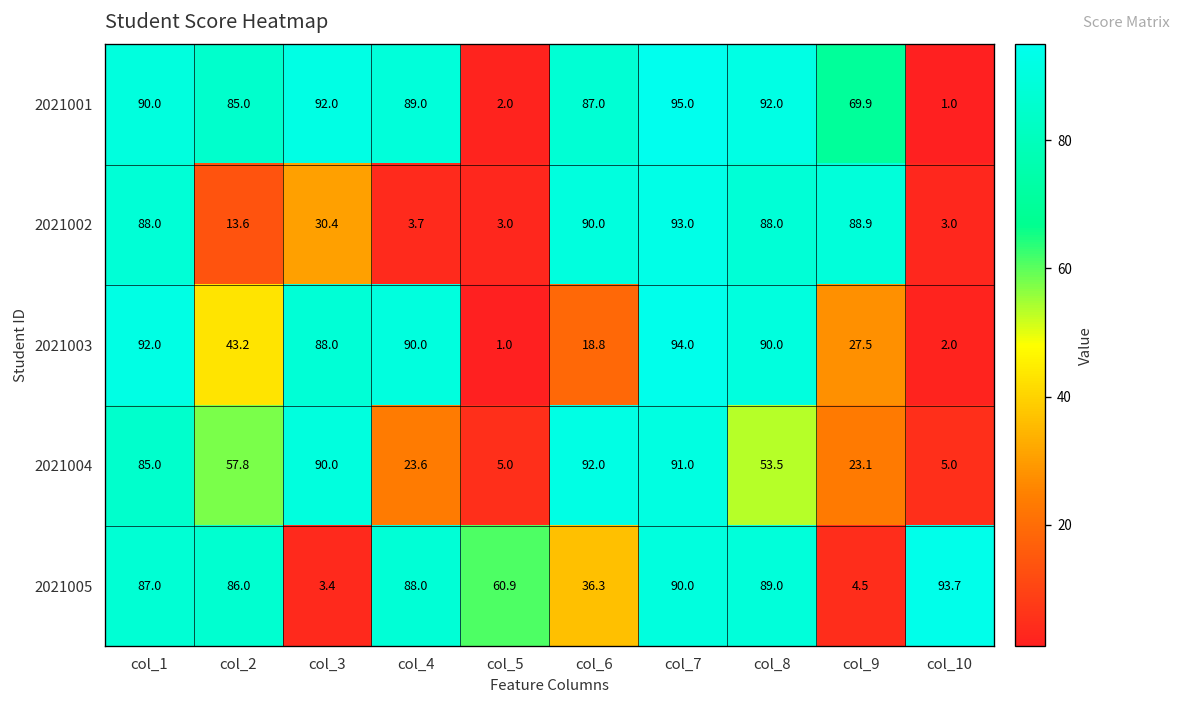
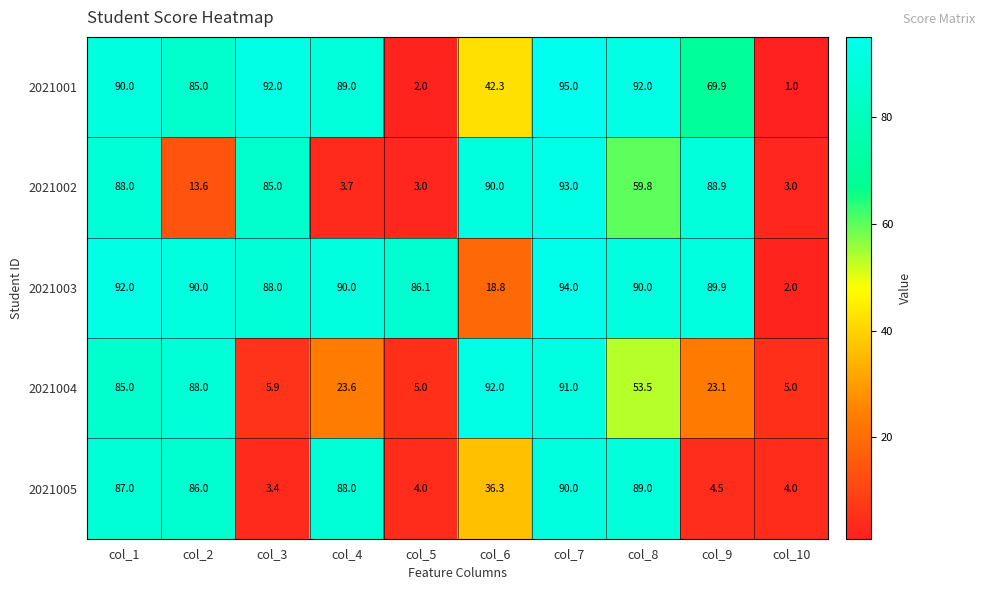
  {
    "2021001": {
      "col_1": 90.0,
      "col_2": 85.0,
      "col_3": 92.0,
      "col_4": 89.0,
      "col_5": 2.0,
-     "col_6": 87.0,
+     "col_6": 42.3,
      "col_7": 95.0,
      "col_8": 92.0,
      "col_9": 69.9,
      "col_10": 1.0
    },
    "2021002": {
      "col_1": 88.0,
      "col_2": 13.6,
-     "col_3": 30.4,
+     "col_3": 85.0,
      "col_4": 3.7,
      "col_5": 3.0,
      "col_6": 90.0,
      "col_7": 93.0,
-     "col_8": 88.0,
+     "col_8": 59.8,
      "col_9": 88.9,
      "col_10": 3.0
    },
    "2021003": {
      "col_1": 92.0,
-     "col_2": 43.2,
+     "col_2": 90.0,
      "col_3": 88.0,
      "col_4": 90.0,
-     "col_5": 1.0,
+     "col_5": 86.1,
      "col_6": 18.8,
      "col_7": 94.0,
      "col_8": 90.0,
-     "col_9": 27.5,
+     "col_9": 89.9,
      "col_10": 2.0
    },
    "2021004": {
      "col_1": 85.0,
-     "col_2": 57.8,
-     "col_3": 90.0,
+     "col_2": 88.0,
+     "col_3": 5.9,
      "col_4": 23.6,
      "col_5": 5.0,
      "col_6": 92.0,
      "col_7": 91.0,
      "col_8": 53.5,
      "col_9": 23.1,
      "col_10": 5.0
    },
    "2021005": {
      "col_1": 87.0,
      "col_2": 86.0,
      "col_3": 3.4,
      "col_4": 88.0,
-     "col_5": 60.9,
+     "col_5": 4.0,
      "col_6": 36.3,
      "col_7": 90.0,
      "col_8": 89.0,
      "col_9": 4.5,
-     "col_10": 93.7
+     "col_10": 4.0
    }
  }
